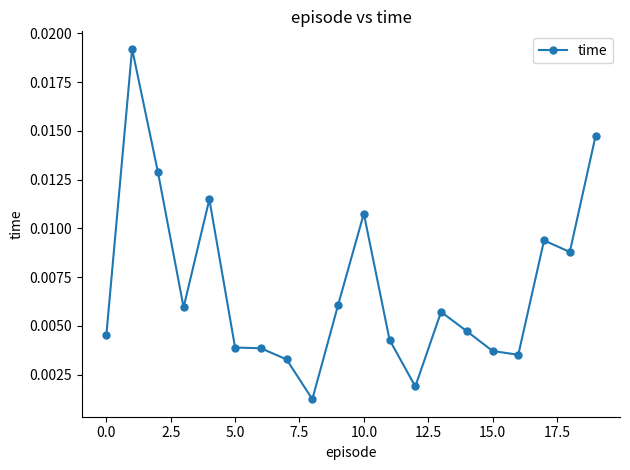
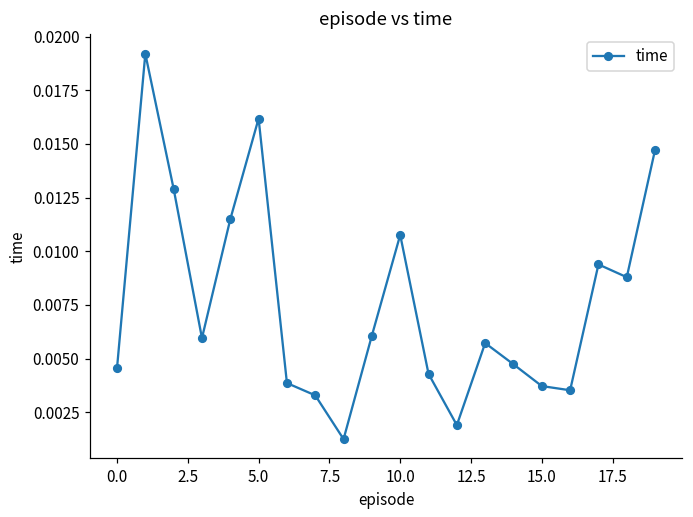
  {
    "0.0": 0.0045,
-   "5.0": 0.0039,
+   "5.0": 0.0162,
    "10.0": 0.0108,
    "15.0": 0.0037
  }
